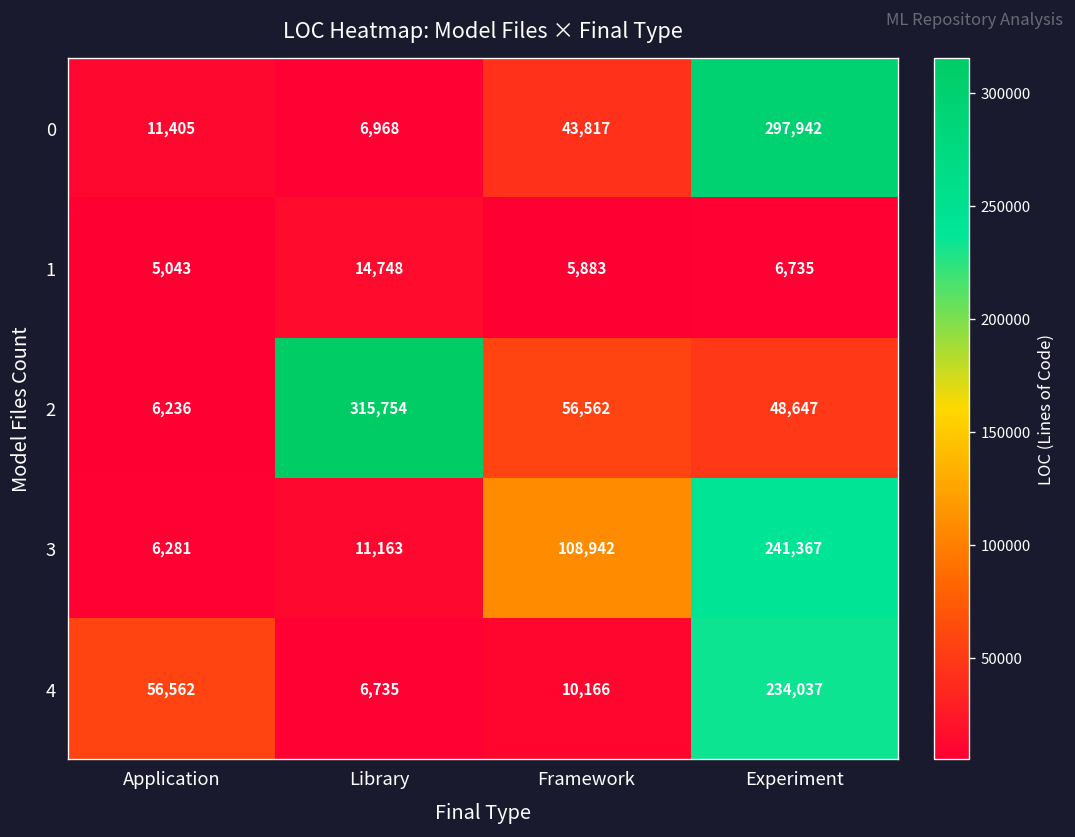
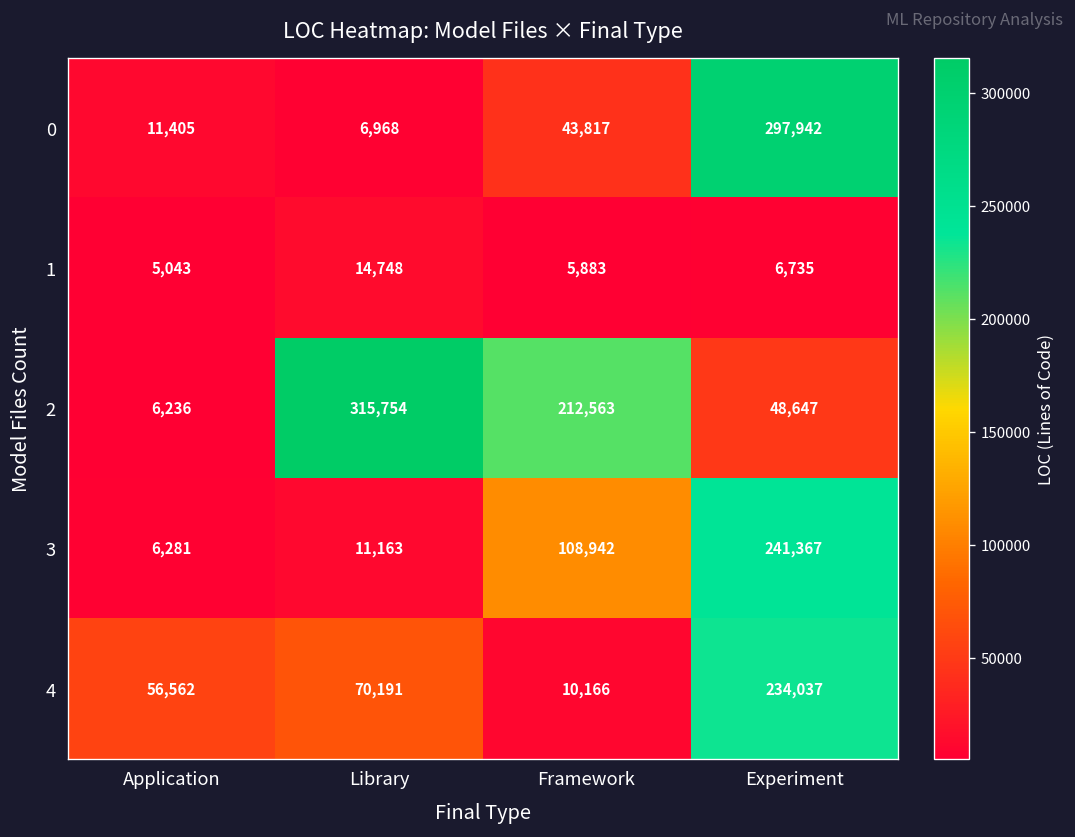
  {
    "0": {
      "Application": "11,405",
      "Library": "6,968",
      "Framework": "43,817",
      "Experiment": "297,942"
    },
    "1": {
      "Application": "5,043",
      "Library": "14,748",
      "Framework": "5,883",
      "Experiment": "6,735"
    },
    "2": {
      "Application": "6,236",
      "Library": "315,754",
-     "Framework": "56,562",
+     "Framework": "212,563",
      "Experiment": "48,647"
    },
    "3": {
      "Application": "6,281",
      "Library": "11,163",
      "Framework": "108,942",
      "Experiment": "241,367"
    },
    "4": {
      "Application": "56,562",
-     "Library": "6,735",
+     "Library": "70,191",
      "Framework": "10,166",
      "Experiment": "234,037"
    }
  }
